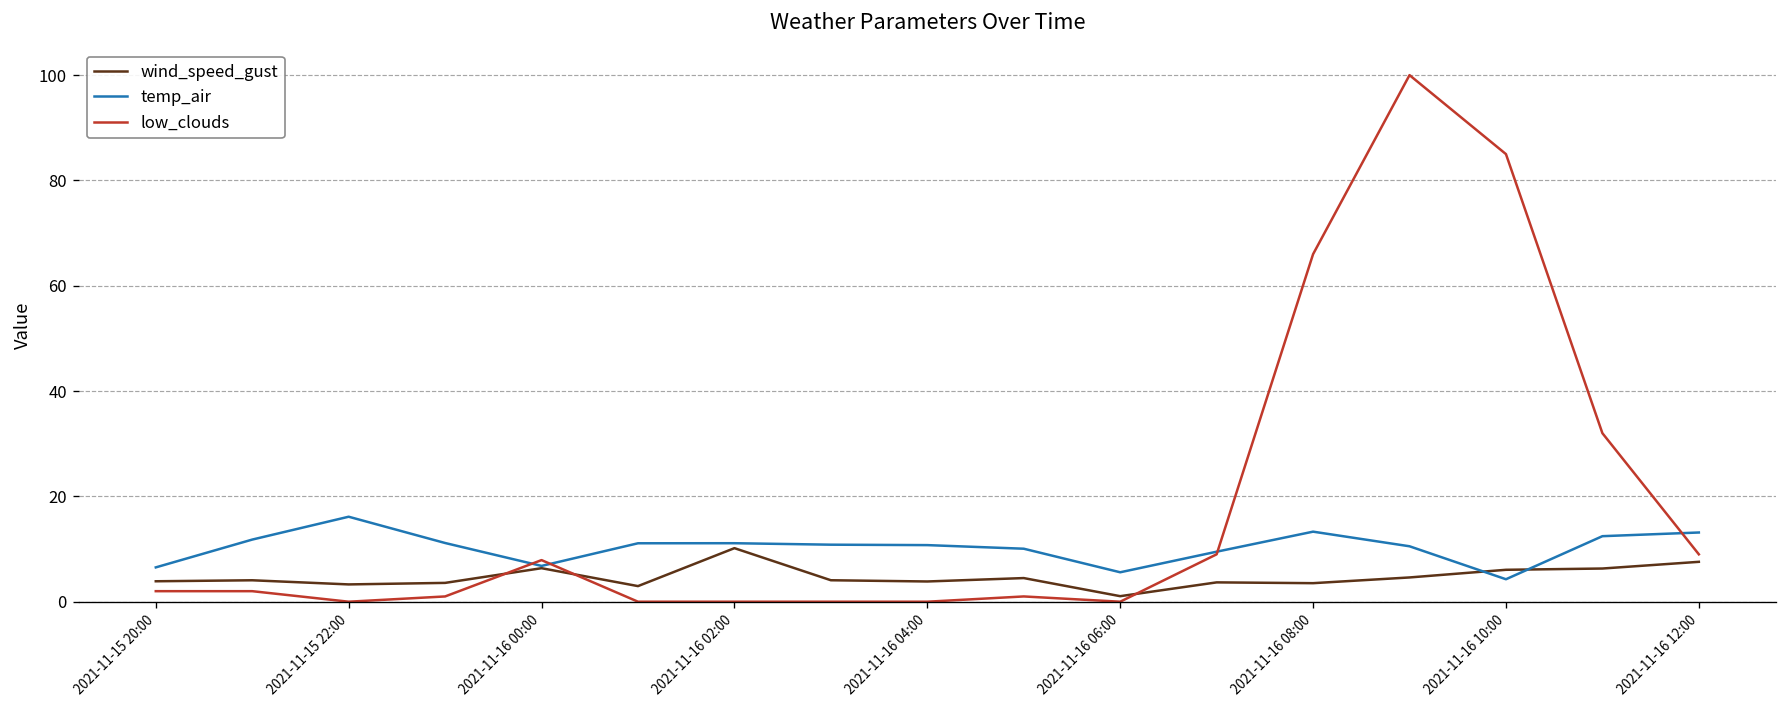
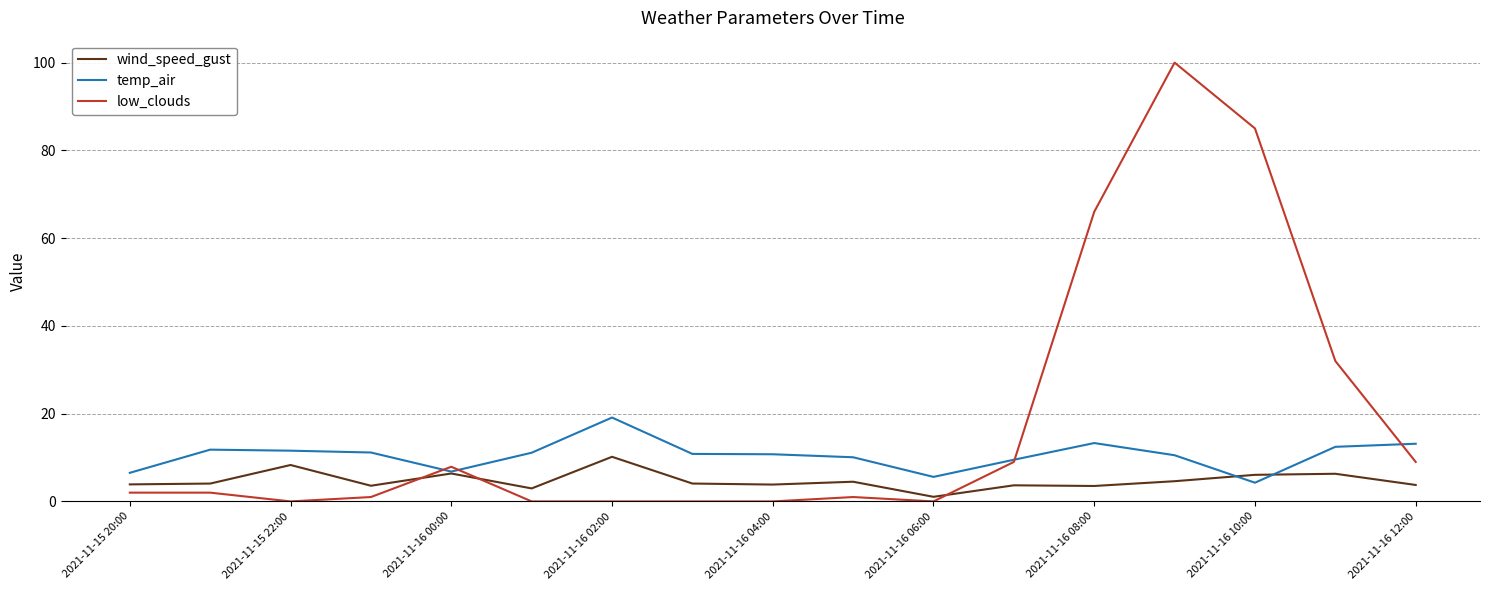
  {
    "wind_speed_gust": {
      "2021-11-15 20:00": 4,
-     "2021-11-15 22:00": 3,
+     "2021-11-15 22:00": 8,
      "2021-11-16 02:00": 10,
      "2021-11-16 04:00": 4,
      "2021-11-16 06:00": 1,
      "2021-11-16 08:00": 4,
      "2021-11-16 10:00": 6,
-     "2021-11-16 12:00": 8
+     "2021-11-16 12:00": 4
    },
    "temp_air": {
      "2021-11-15 20:00": 7,
-     "2021-11-15 22:00": 16,
-     "2021-11-16 02:00": 11,
+     "2021-11-15 22:00": 12,
+     "2021-11-16 02:00": 19,
      "2021-11-16 04:00": 11,
      "2021-11-16 06:00": 6,
      "2021-11-16 08:00": 13,
      "2021-11-16 10:00": 4,
      "2021-11-16 12:00": 13
    },
    "low_clouds": {
      "2021-11-15 20:00": 2,
      "2021-11-15 22:00": 0,
      "2021-11-16 00:00": 8,
      "2021-11-16 02:00": 0,
      "2021-11-16 04:00": 0,
      "2021-11-16 06:00": 0,
      "2021-11-16 08:00": 66,
      "2021-11-16 10:00": 85,
      "2021-11-16 12:00": 9
    }
  }
